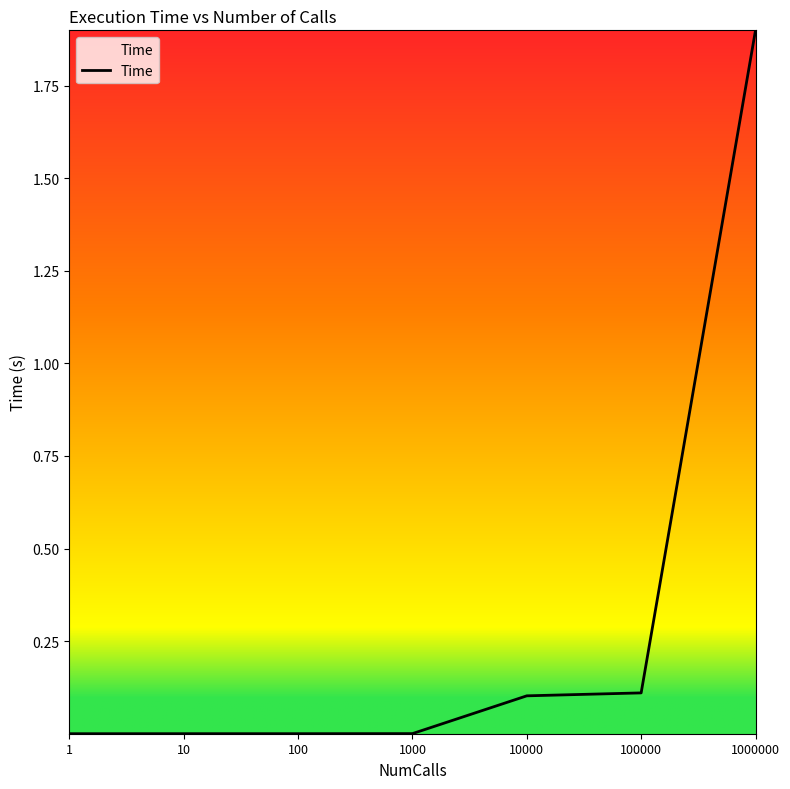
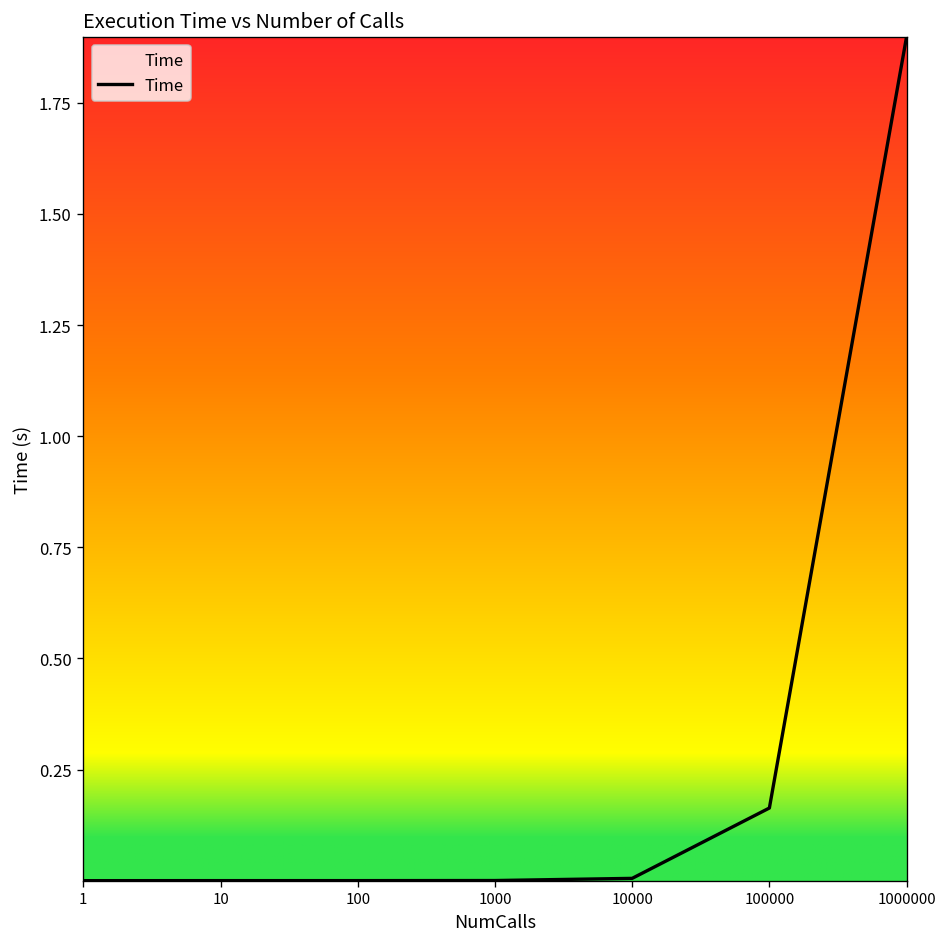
  {
    "1": 0.00,
    "10": 0.00,
    "100": 0.00,
    "1000": 0.00,
-   "10000": 0.10,
-   "100000": 0.11,
+   "10000": 0.01,
+   "100000": 0.16,
    "1000000": 1.90
  }
